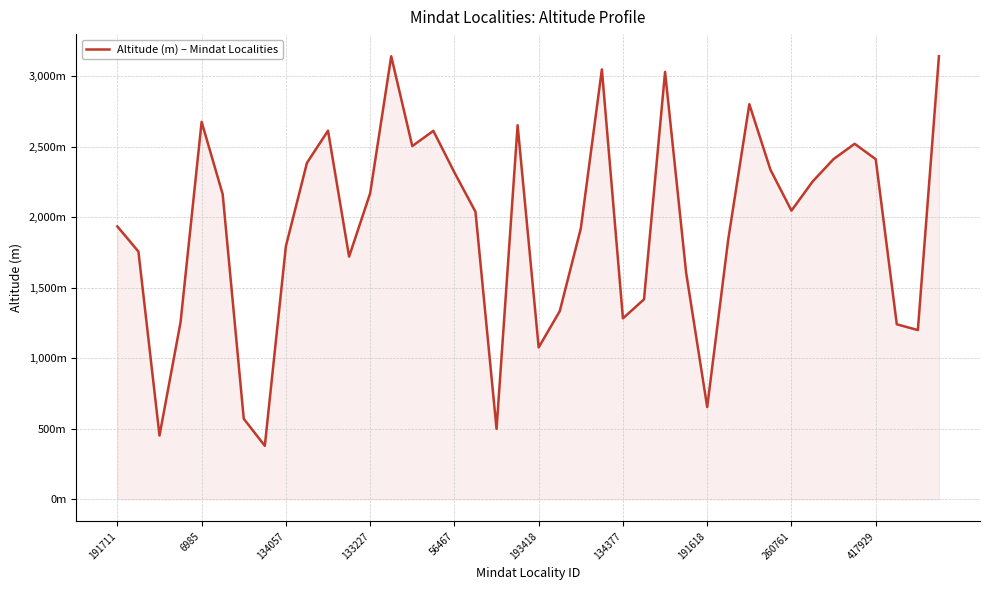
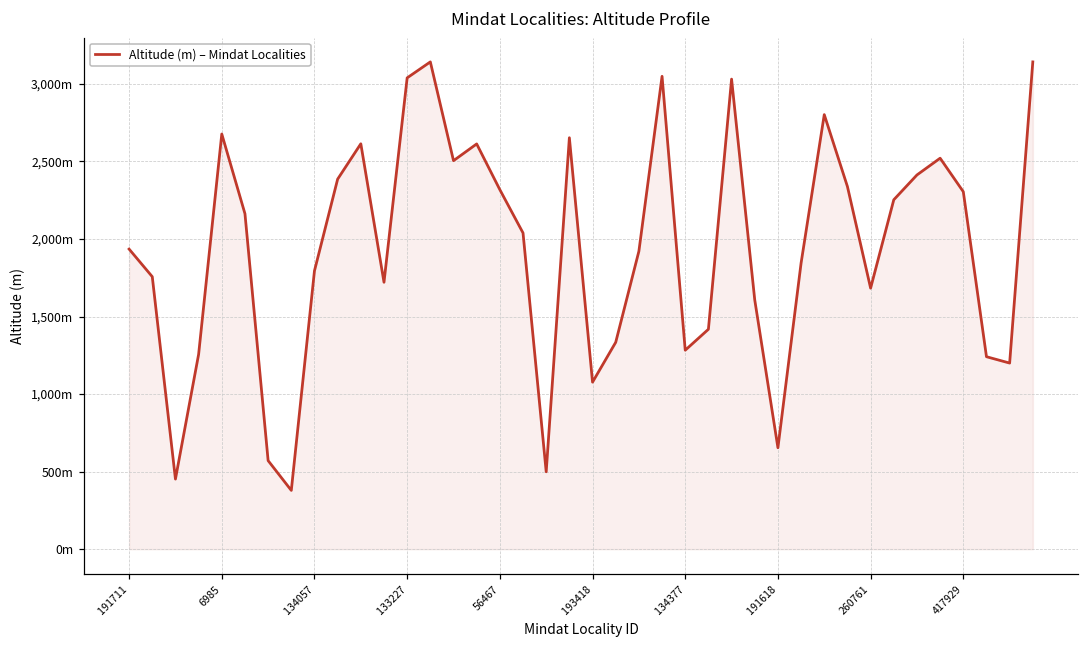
  {
    "191711": "1,940m",
    "6985": "2,680m",
    "134057": "1,800m",
-   "133227": "2,170m",
+   "133227": "3,040m",
    "56467": "2,320m",
    "193418": "1,080m",
    "134377": "1,280m",
    "191618": "650m",
-   "260761": "2,050m",
-   "417929": "2,410m"
+   "260761": "1,680m",
+   "417929": "2,310m"
  }
